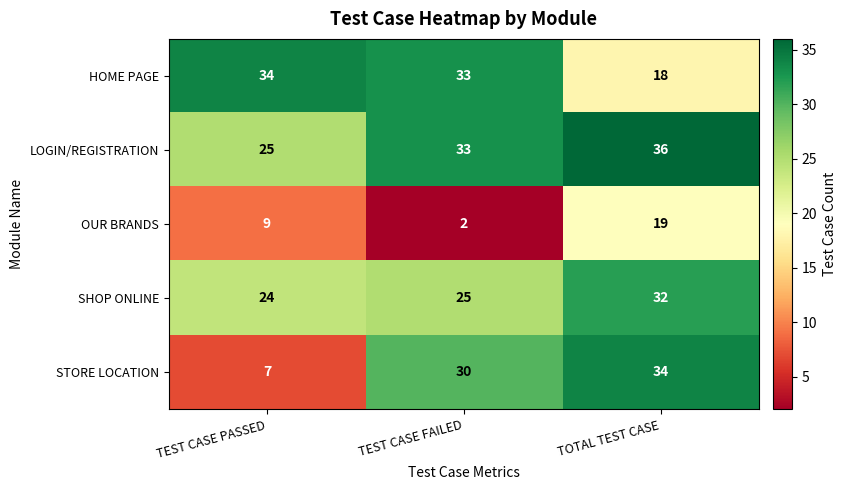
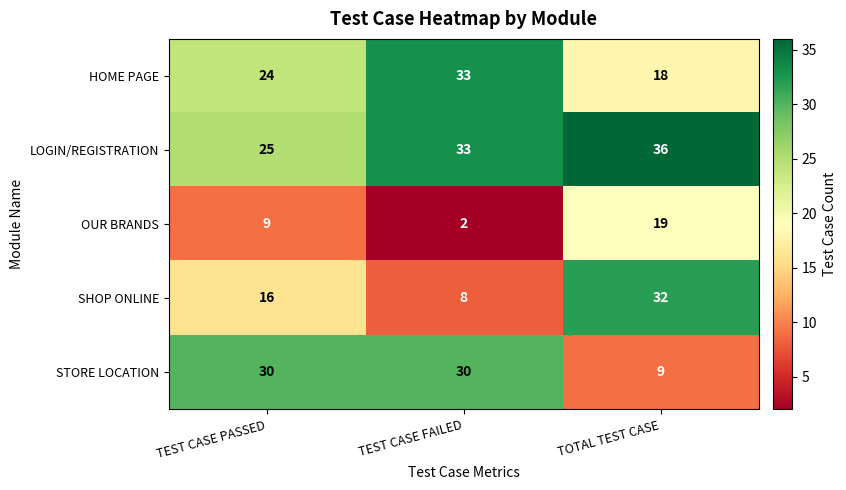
  {
    "HOME PAGE": {
-     "TEST CASE PASSED": 34,
+     "TEST CASE PASSED": 24,
      "TEST CASE FAILED": 33,
      "TOTAL TEST CASE": 18
    },
    "LOGIN/REGISTRATION": {
      "TEST CASE PASSED": 25,
      "TEST CASE FAILED": 33,
      "TOTAL TEST CASE": 36
    },
    "OUR BRANDS": {
      "TEST CASE PASSED": 9,
      "TEST CASE FAILED": 2,
      "TOTAL TEST CASE": 19
    },
    "SHOP ONLINE": {
-     "TEST CASE PASSED": 24,
-     "TEST CASE FAILED": 25,
+     "TEST CASE PASSED": 16,
+     "TEST CASE FAILED": 8,
      "TOTAL TEST CASE": 32
    },
    "STORE LOCATION": {
-     "TEST CASE PASSED": 7,
+     "TEST CASE PASSED": 30,
      "TEST CASE FAILED": 30,
-     "TOTAL TEST CASE": 34
+     "TOTAL TEST CASE": 9
    }
  }
